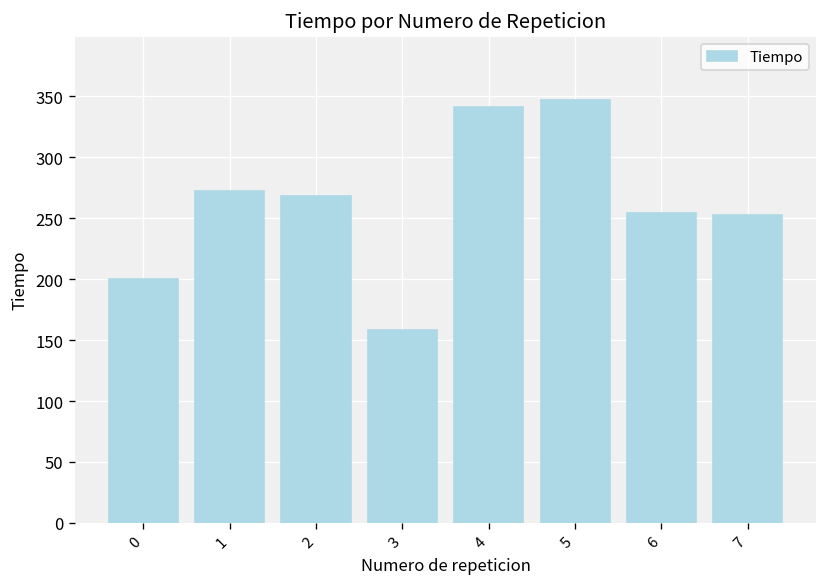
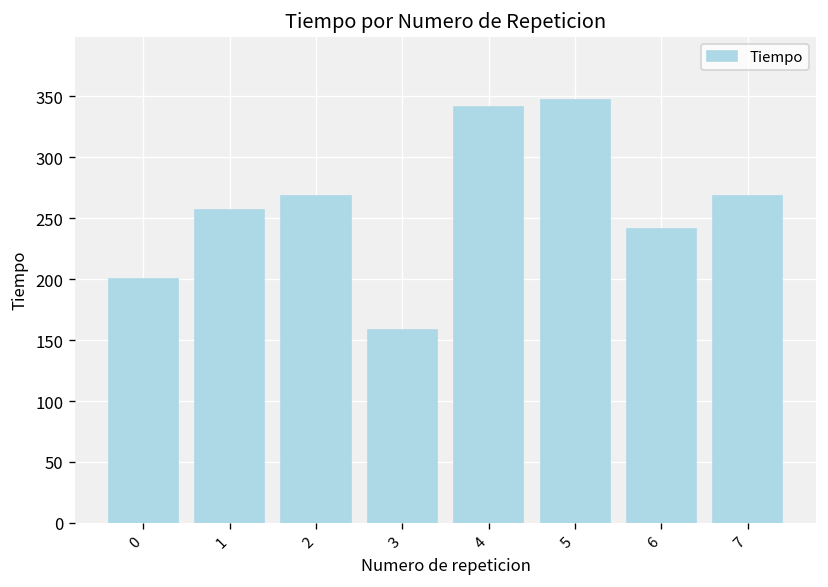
  {
    "0": 200,
-   "1": 273,
+   "1": 257,
    "2": 268,
    "3": 158,
    "4": 341,
    "5": 347,
-   "6": 254,
-   "7": 253
+   "6": 242,
+   "7": 269
  }
